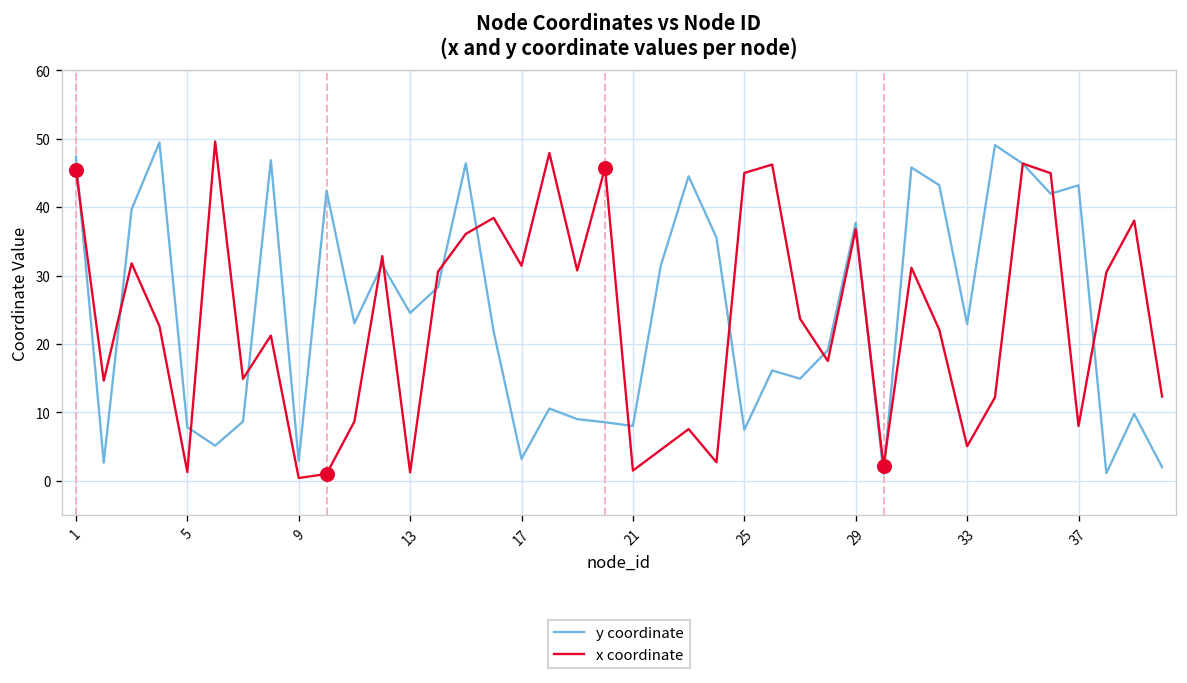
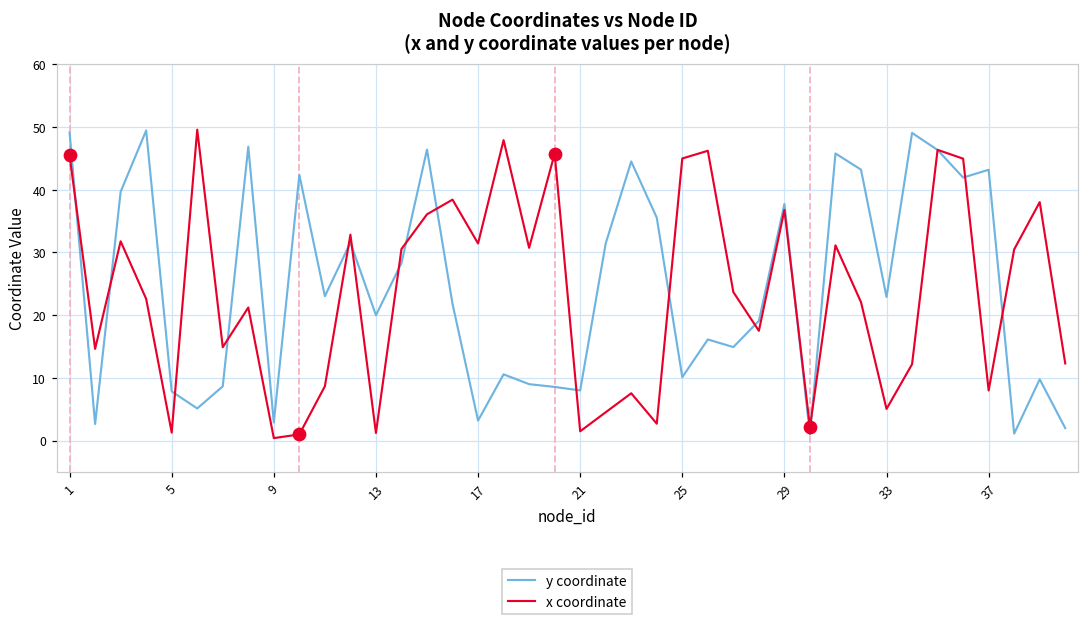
  {
    "y coordinate": {
-     "1": 47,
+     "1": 49,
      "5": 8,
      "9": 3,
-     "13": 25,
+     "13": 20,
      "17": 3,
      "21": 8,
-     "25": 7,
+     "25": 10,
      "29": 38,
      "33": 23,
      "37": 43
    }
  }
